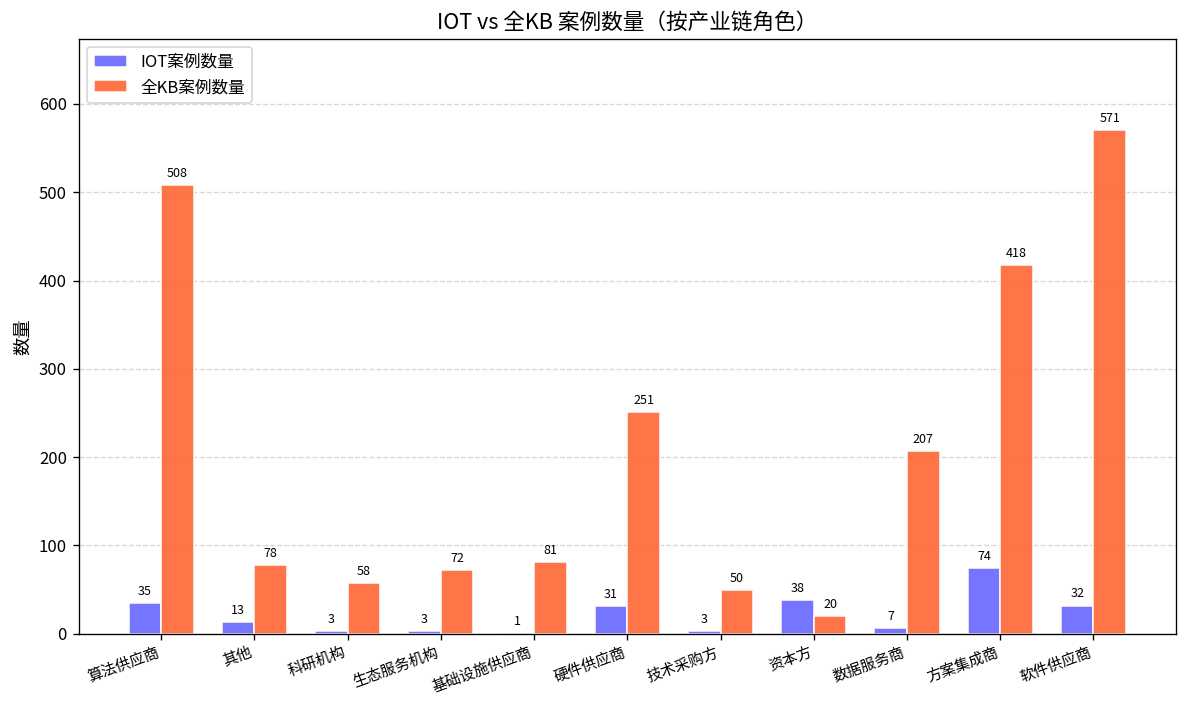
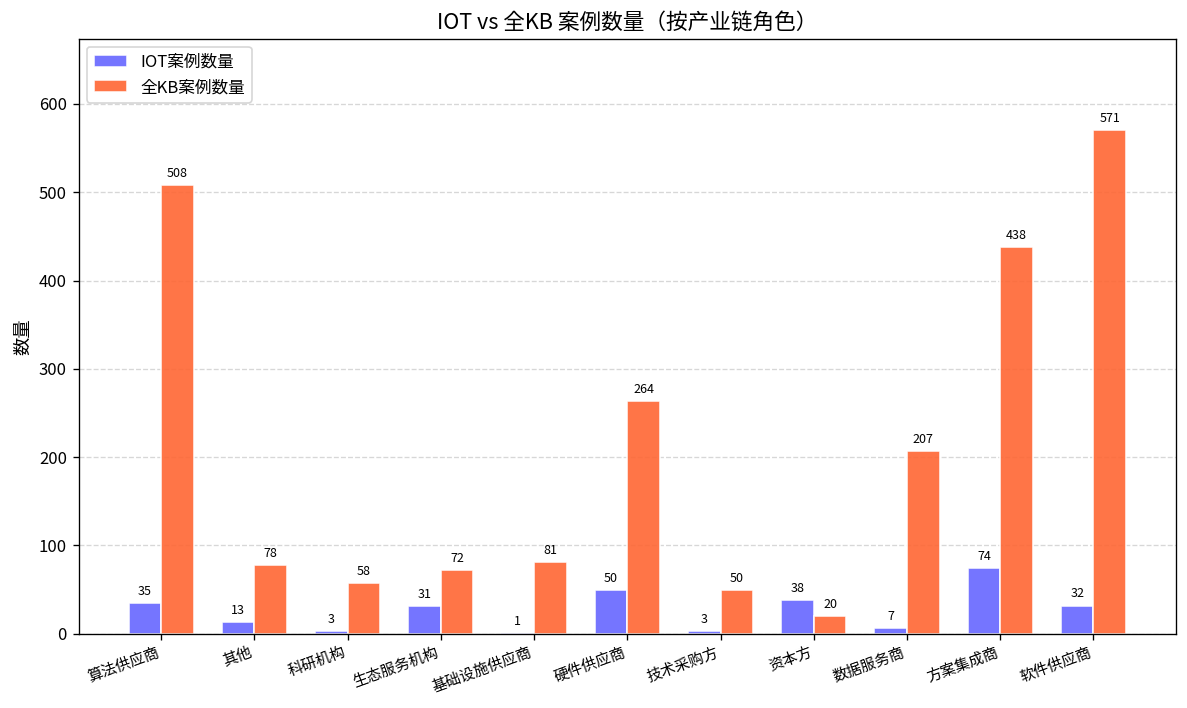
  {
    "IOT案例数量": {
      "算法供应商": 35,
      "其他": 13,
      "科研机构": 3,
-     "生态服务机构": 3,
+     "生态服务机构": 31,
      "基础设施供应商": 1,
-     "硬件供应商": 31,
+     "硬件供应商": 50,
      "技术采购方": 3,
      "资本方": 38,
      "数据服务商": 7,
      "方案集成商": 74,
      "软件供应商": 32
    },
    "全KB案例数量": {
      "算法供应商": 508,
      "其他": 78,
      "科研机构": 58,
      "生态服务机构": 72,
      "基础设施供应商": 81,
-     "硬件供应商": 251,
+     "硬件供应商": 264,
      "技术采购方": 50,
      "资本方": 20,
      "数据服务商": 207,
-     "方案集成商": 418,
+     "方案集成商": 438,
      "软件供应商": 571
    }
  }
